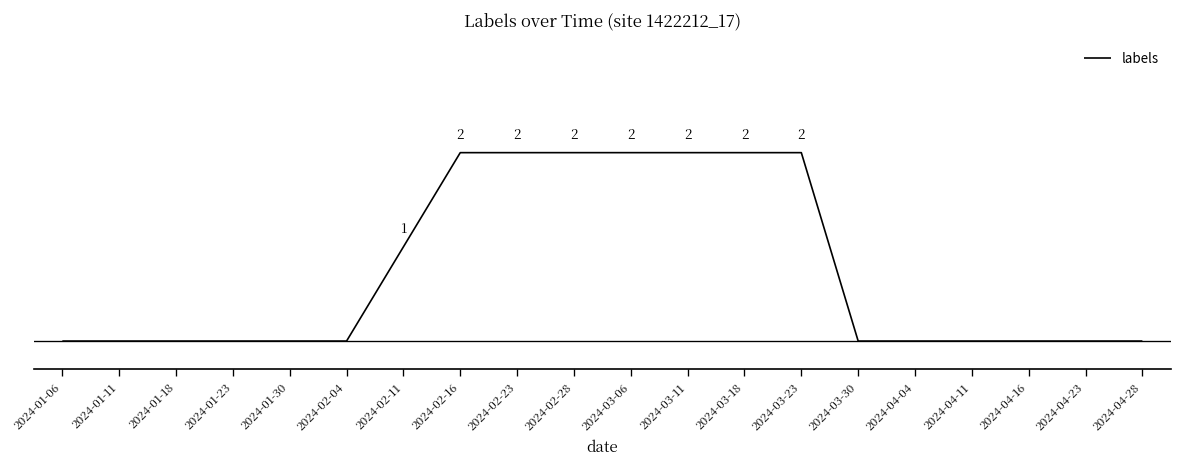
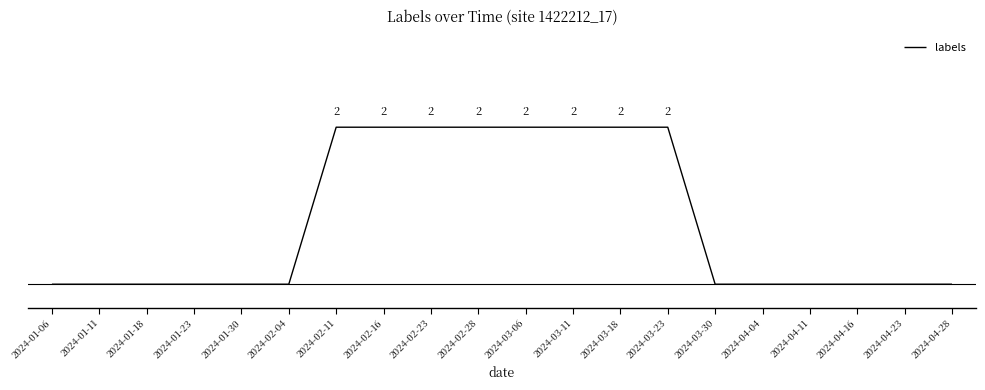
  {
-   "2024-02-11": 1,
+   "2024-02-11": 2,
    "2024-02-16": 2,
    "2024-02-23": 2,
    "2024-02-28": 2,
    "2024-03-06": 2,
    "2024-03-11": 2,
    "2024-03-18": 2,
    "2024-03-23": 2
  }
